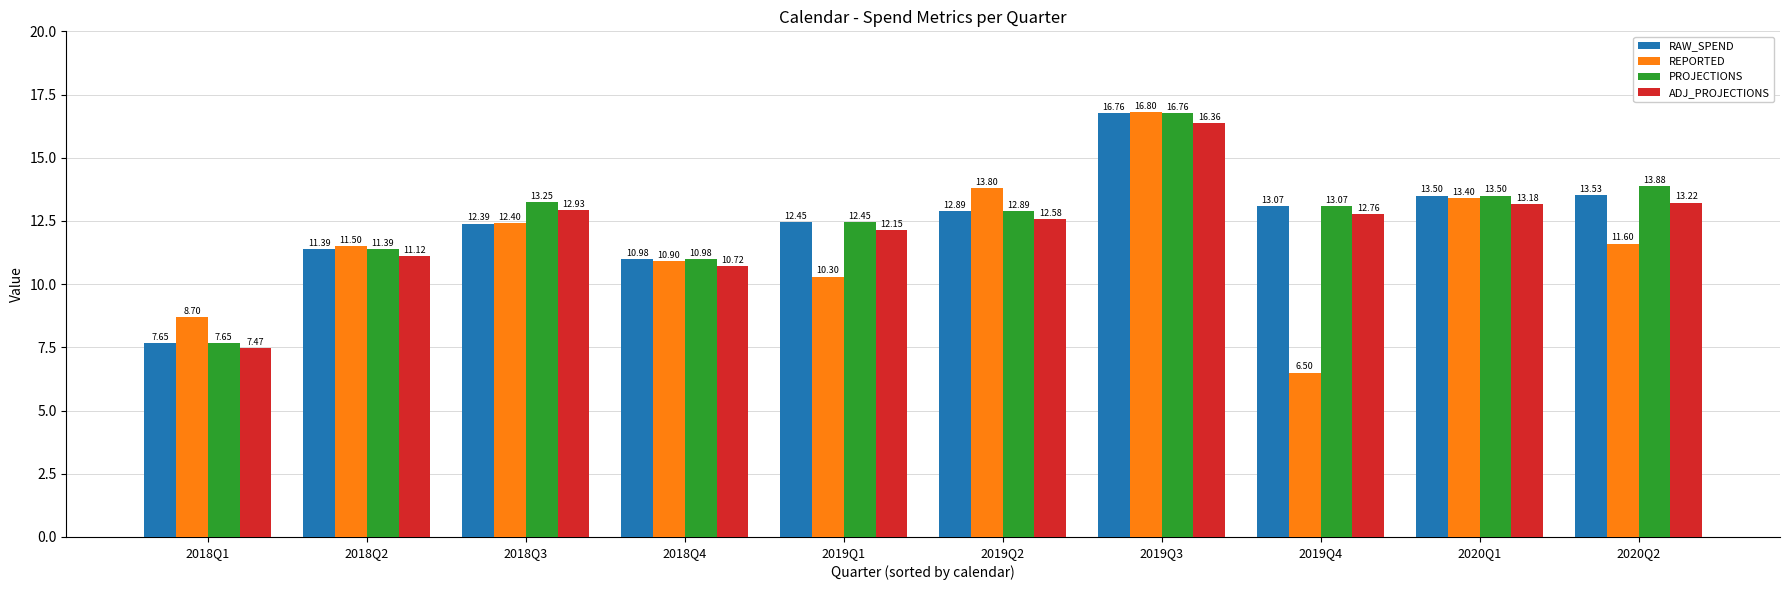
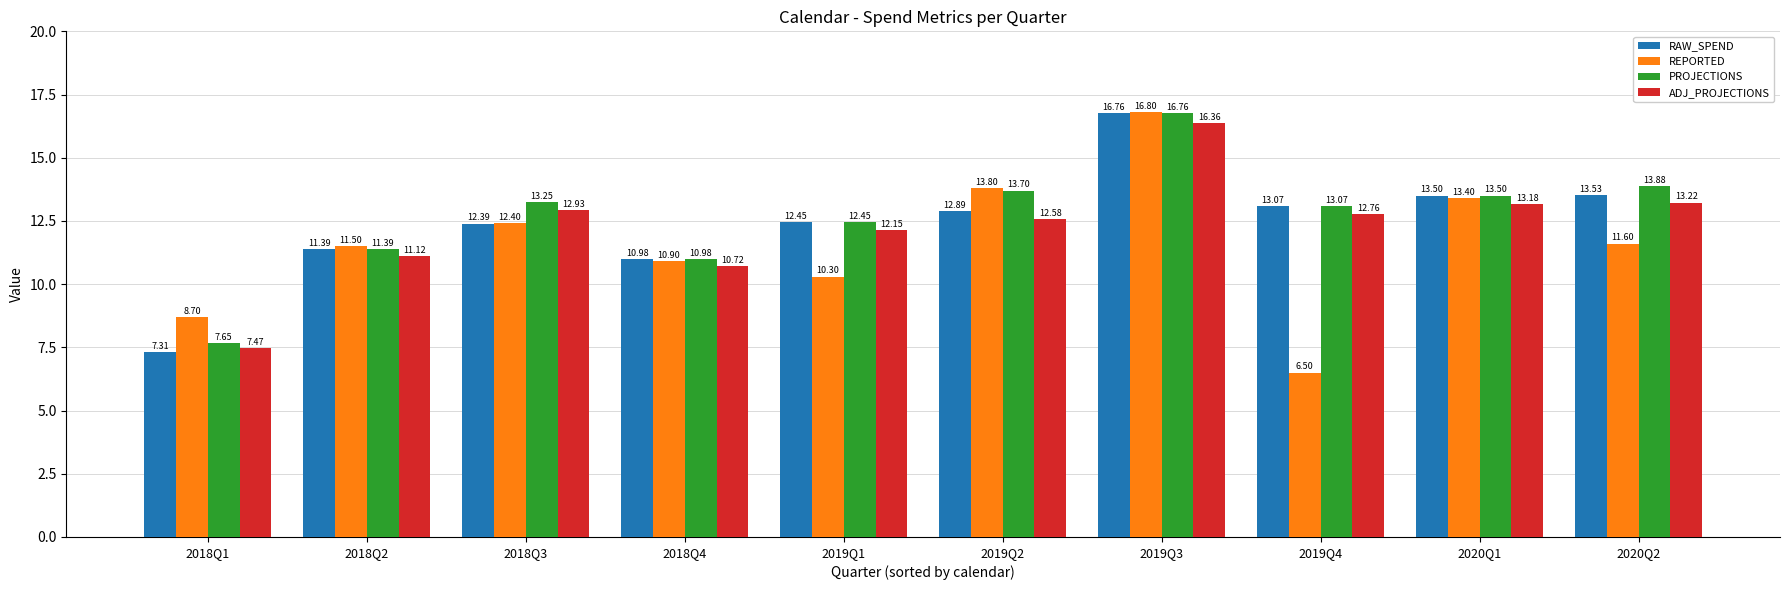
  {
    "RAW_SPEND": {
-     "2018Q1": 7.65,
+     "2018Q1": 7.31,
      "2018Q2": 11.39,
      "2018Q3": 12.39,
      "2018Q4": 10.98,
      "2019Q1": 12.45,
      "2019Q2": 12.89,
      "2019Q3": 16.76,
      "2019Q4": 13.07,
      "2020Q1": 13.50,
      "2020Q2": 13.53
    },
    "REPORTED": {
      "2018Q1": 8.70,
      "2018Q2": 11.50,
      "2018Q3": 12.40,
      "2018Q4": 10.90,
      "2019Q1": 10.30,
      "2019Q2": 13.80,
      "2019Q3": 16.80,
      "2019Q4": 6.50,
      "2020Q1": 13.40,
      "2020Q2": 11.60
    },
    "PROJECTIONS": {
      "2018Q1": 7.65,
      "2018Q2": 11.39,
      "2018Q3": 13.25,
      "2018Q4": 10.98,
      "2019Q1": 12.45,
-     "2019Q2": 12.89,
+     "2019Q2": 13.70,
      "2019Q3": 16.76,
      "2019Q4": 13.07,
      "2020Q1": 13.50,
      "2020Q2": 13.88
    },
    "ADJ_PROJECTIONS": {
      "2018Q1": 7.47,
      "2018Q2": 11.12,
      "2018Q3": 12.93,
      "2018Q4": 10.72,
      "2019Q1": 12.15,
      "2019Q2": 12.58,
      "2019Q3": 16.36,
      "2019Q4": 12.76,
      "2020Q1": 13.18,
      "2020Q2": 13.22
    }
  }
